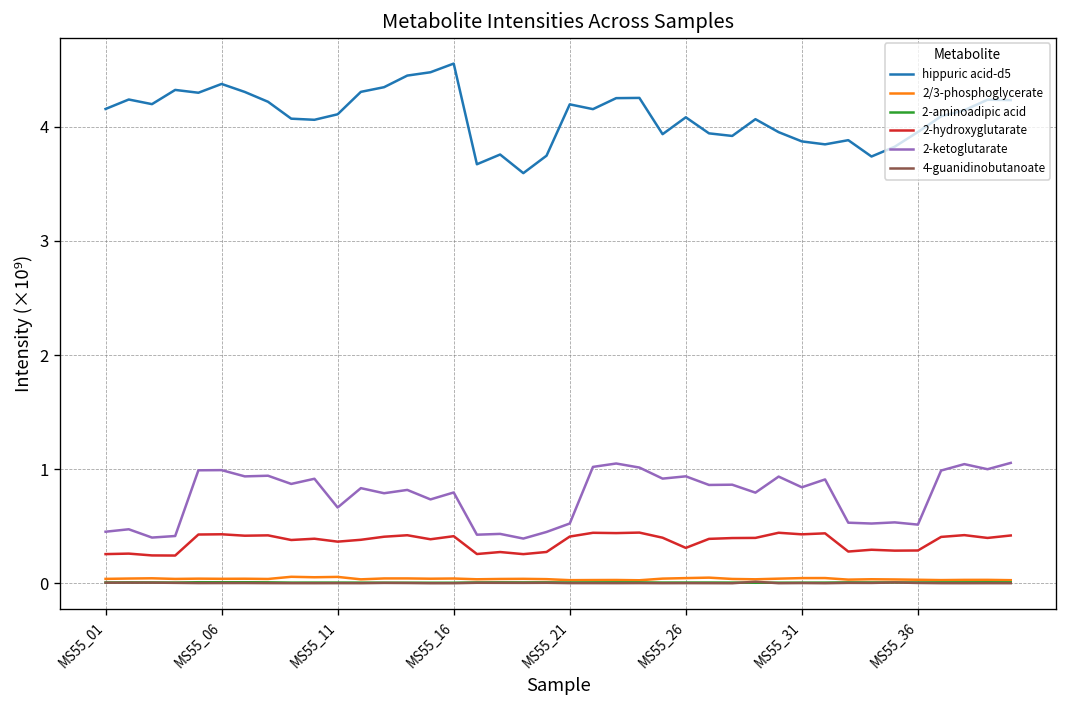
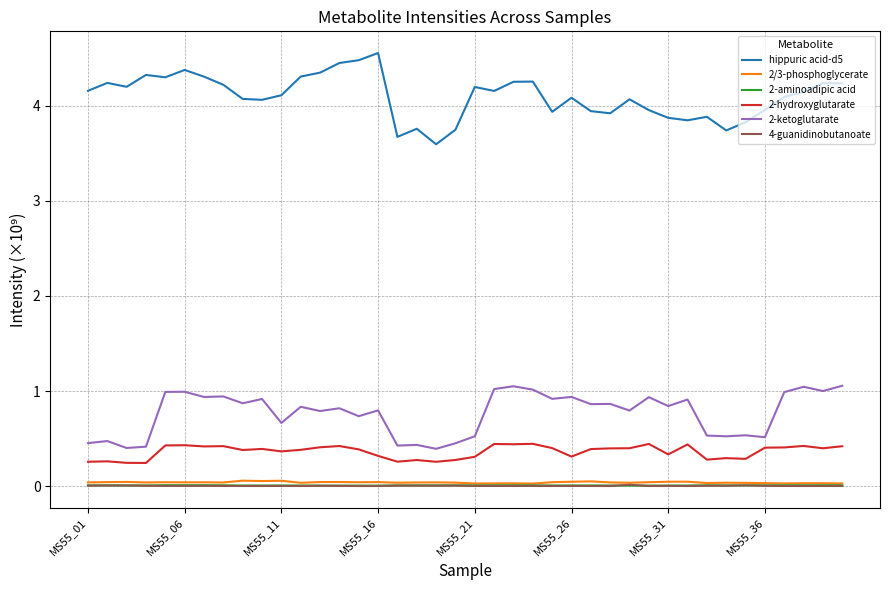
  {
    "hippuric acid-d5": {
      "MS55_01": 4.2,
      "MS55_06": 4.4,
      "MS55_11": 4.1,
      "MS55_16": 4.6,
      "MS55_21": 4.2,
      "MS55_26": 4.1,
      "MS55_31": 3.9
    },
    "2/3-phosphoglycerate": {
      "MS55_01": 0.0,
      "MS55_06": 0.0,
      "MS55_11": 0.1,
      "MS55_16": 0.0,
      "MS55_26": 0.0,
      "MS55_31": 0.0
    },
    "2-hydroxyglutarate": {
      "MS55_01": 0.3,
      "MS55_06": 0.4,
      "MS55_11": 0.4,
-     "MS55_16": 0.4,
-     "MS55_21": 0.4,
+     "MS55_16": 0.3,
+     "MS55_21": 0.3,
      "MS55_26": 0.3,
-     "MS55_31": 0.4,
-     "MS55_36": 0.3
+     "MS55_31": 0.3,
+     "MS55_36": 0.4
    },
    "2-ketoglutarate": {
      "MS55_01": 0.5,
      "MS55_06": 1.0,
      "MS55_11": 0.7,
      "MS55_16": 0.8,
      "MS55_21": 0.5,
      "MS55_26": 0.9,
      "MS55_31": 0.8,
      "MS55_36": 0.5
    }
  }
